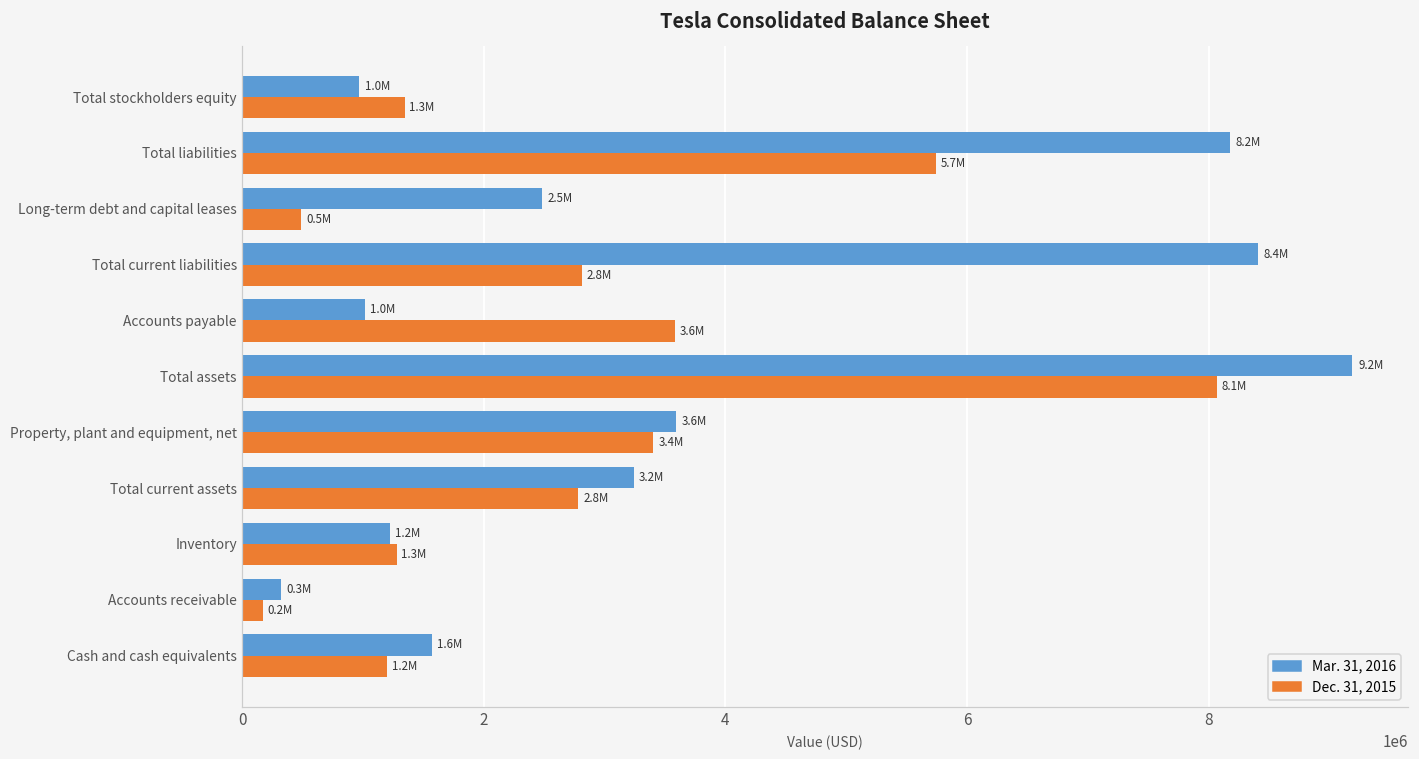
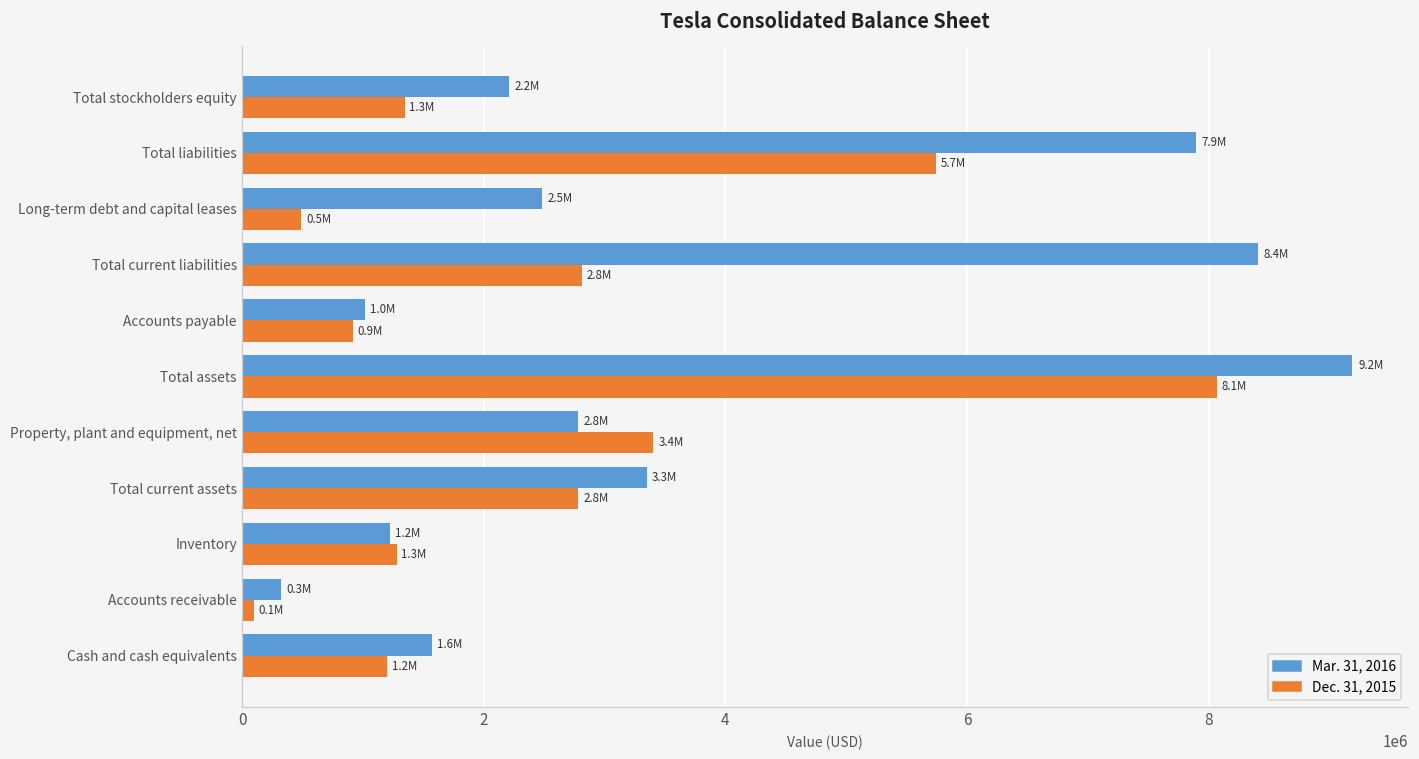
  {
    "Mar. 31, 2016": {
-     "Total stockholders equity": "1.0M",
-     "Total liabilities": "8.2M",
+     "Total stockholders equity": "2.2M",
+     "Total liabilities": "7.9M",
      "Long-term debt and capital leases": "2.5M",
      "Total current liabilities": "8.4M",
      "Accounts payable": "1.0M",
      "Total assets": "9.2M",
-     "Property, plant and equipment, net": "3.6M",
-     "Total current assets": "3.2M",
+     "Property, plant and equipment, net": "2.8M",
+     "Total current assets": "3.3M",
      "Inventory": "1.2M",
      "Accounts receivable": "0.3M",
      "Cash and cash equivalents": "1.6M"
    },
    "Dec. 31, 2015": {
      "Total stockholders equity": "1.3M",
      "Total liabilities": "5.7M",
      "Long-term debt and capital leases": "0.5M",
      "Total current liabilities": "2.8M",
-     "Accounts payable": "3.6M",
+     "Accounts payable": "0.9M",
      "Total assets": "8.1M",
      "Property, plant and equipment, net": "3.4M",
      "Total current assets": "2.8M",
      "Inventory": "1.3M",
-     "Accounts receivable": "0.2M",
+     "Accounts receivable": "0.1M",
      "Cash and cash equivalents": "1.2M"
    }
  }
